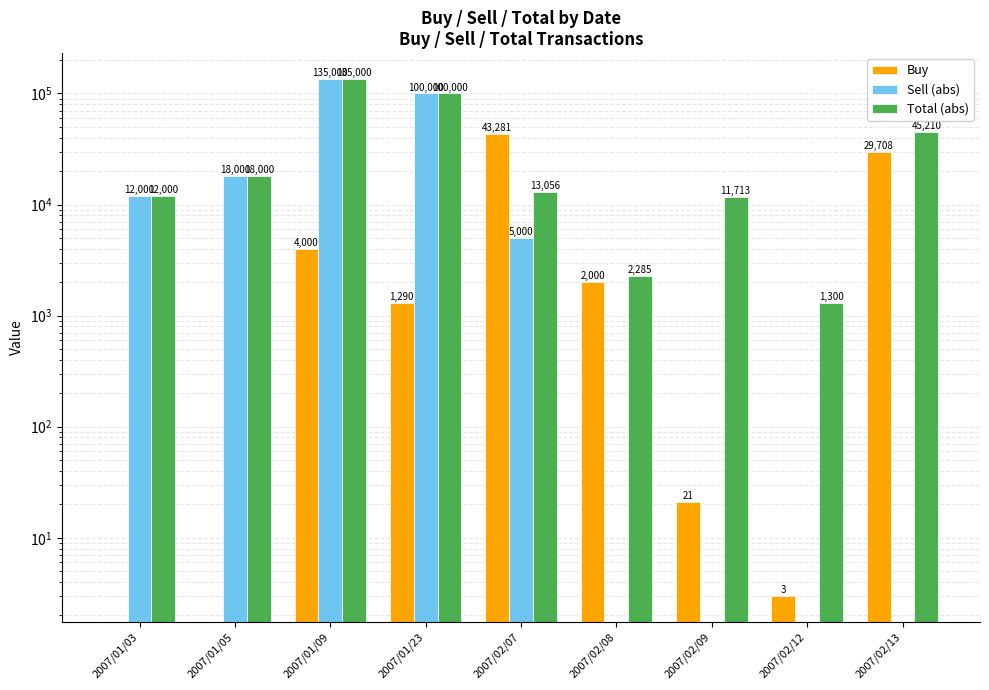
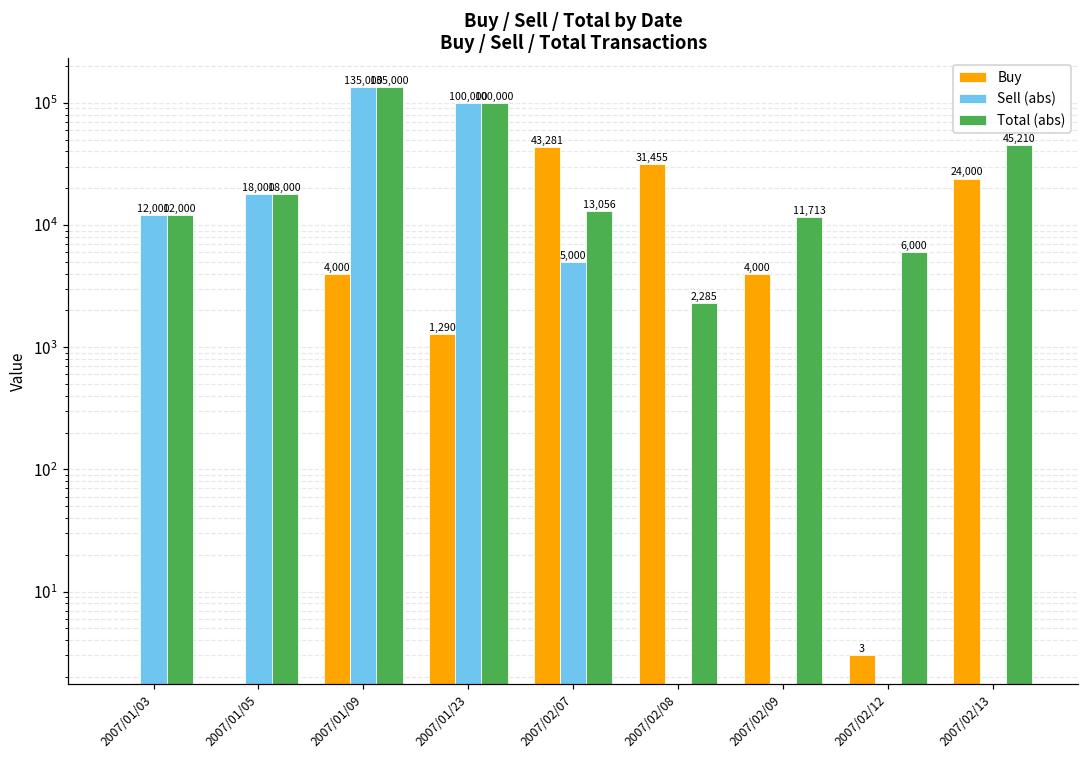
  {
    "Buy": {
      "2007/01/09": "4,000",
      "2007/01/23": "1,290",
      "2007/02/07": "43,281",
-     "2007/02/08": "2,000",
-     "2007/02/09": "21",
+     "2007/02/08": "31,455",
+     "2007/02/09": "4,000",
      "2007/02/12": "3",
-     "2007/02/13": "29,708"
+     "2007/02/13": "24,000"
    },
    "Sell (abs)": {
      "2007/02/07": "5,000"
    },
    "Total (abs)": {
      "2007/02/07": "13,056",
      "2007/02/08": "2,285",
      "2007/02/09": "11,713",
-     "2007/02/12": "1,300"
+     "2007/02/12": "6,000"
    }
  }
